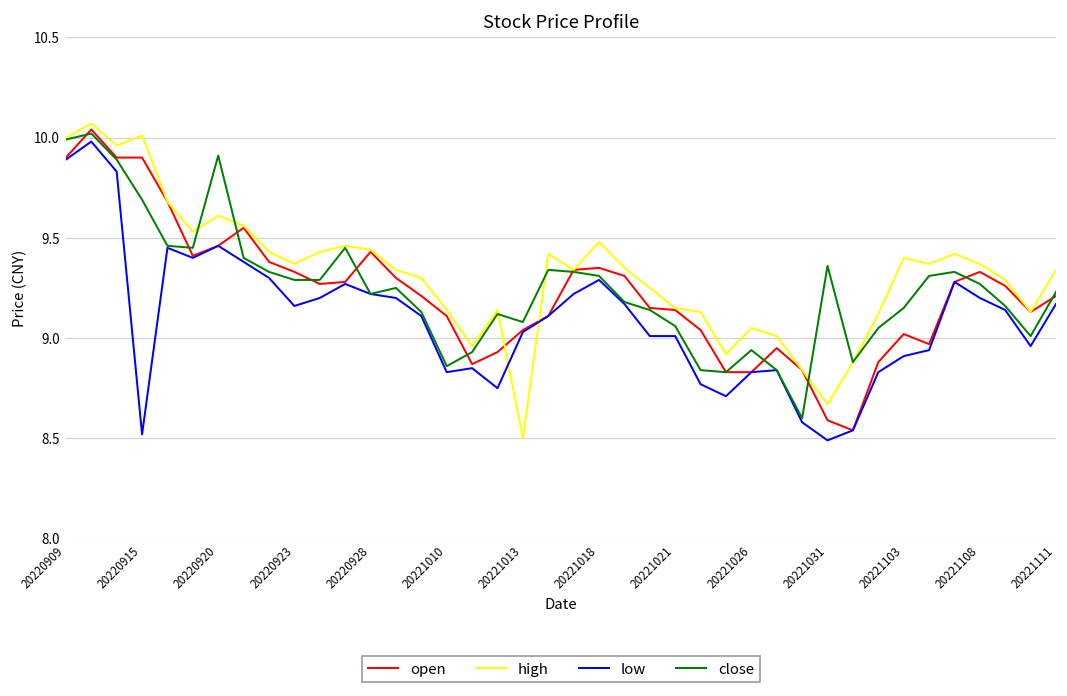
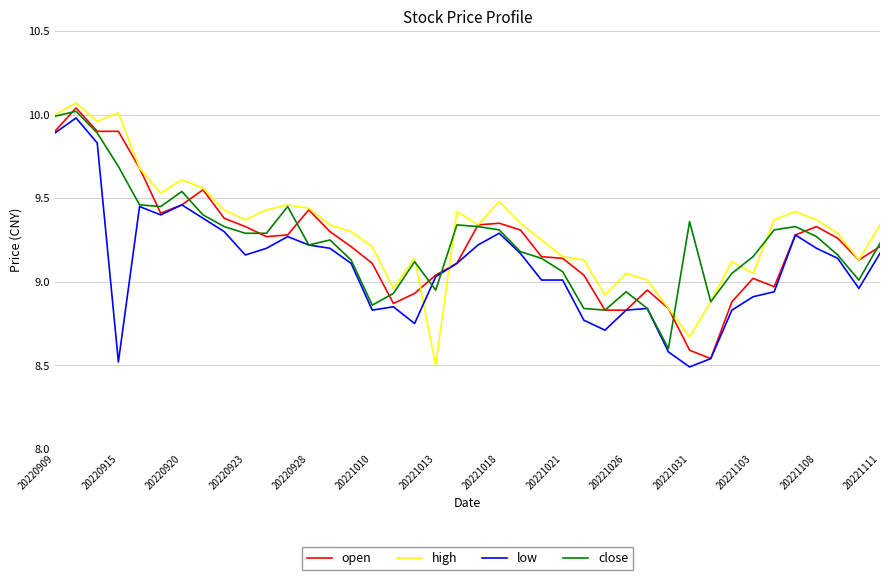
  {
    "open": {
      "20220915": 9.90,
      "20220923": 9.33,
      "20221010": 9.11,
      "20221018": 9.35,
      "20221031": 8.59,
      "20221103": 9.02,
      "20221108": 9.33,
      "20221111": 9.21
    },
    "high": {
      "20220915": 10.01,
      "20220920": 9.61,
      "20220923": 9.37,
-     "20221010": 9.14,
+     "20221010": 9.21,
      "20221013": 8.50,
      "20221018": 9.48,
      "20221026": 9.05,
      "20221031": 8.67,
-     "20221103": 9.40,
+     "20221103": 9.05,
      "20221108": 9.37,
      "20221111": 9.34
    },
    "low": {
      "20220915": 8.52,
      "20220923": 9.16,
      "20221010": 8.83,
      "20221018": 9.29,
      "20221021": 9.01,
      "20221031": 8.49,
      "20221103": 8.91,
      "20221108": 9.20,
      "20221111": 9.17
    },
    "close": {
      "20220915": 9.69,
-     "20220920": 9.91,
+     "20220920": 9.54,
      "20220923": 9.29,
      "20221010": 8.86,
-     "20221013": 9.08,
+     "20221013": 8.95,
      "20221018": 9.31,
      "20221021": 9.06,
      "20221026": 8.94,
      "20221031": 9.36,
      "20221103": 9.15,
      "20221108": 9.27,
      "20221111": 9.23
    }
  }
